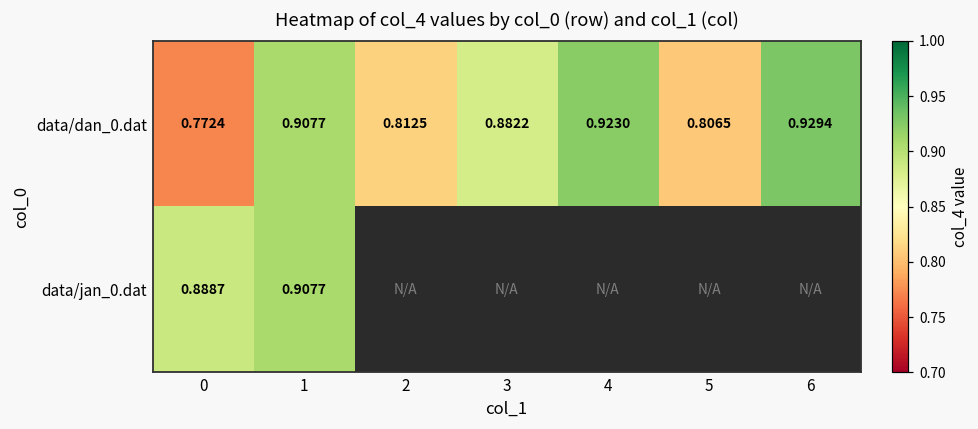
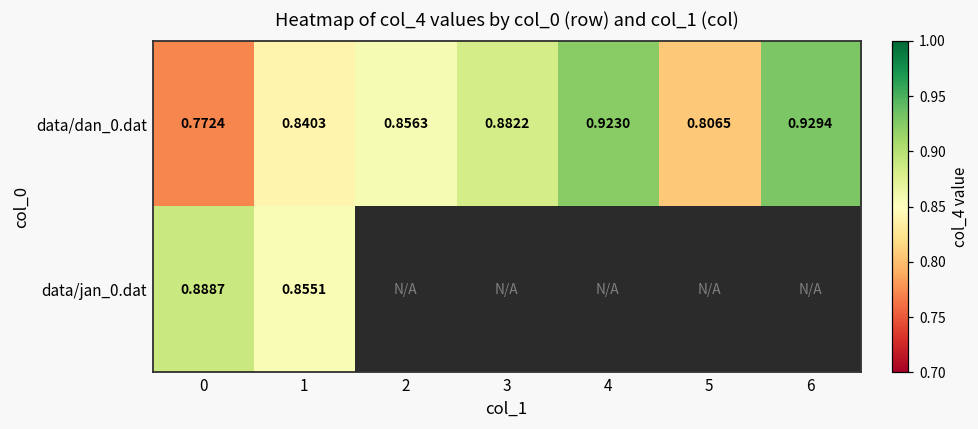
  {
    "data/dan_0.dat": {
      "0": 0.7724,
-     "1": 0.9077,
-     "2": 0.8125,
+     "1": 0.8403,
+     "2": 0.8563,
      "3": 0.8822,
      "4": 0.9230,
      "5": 0.8065,
      "6": 0.9294
    },
    "data/jan_0.dat": {
      "0": 0.8887,
-     "1": 0.9077
+     "1": 0.8551
    }
  }
